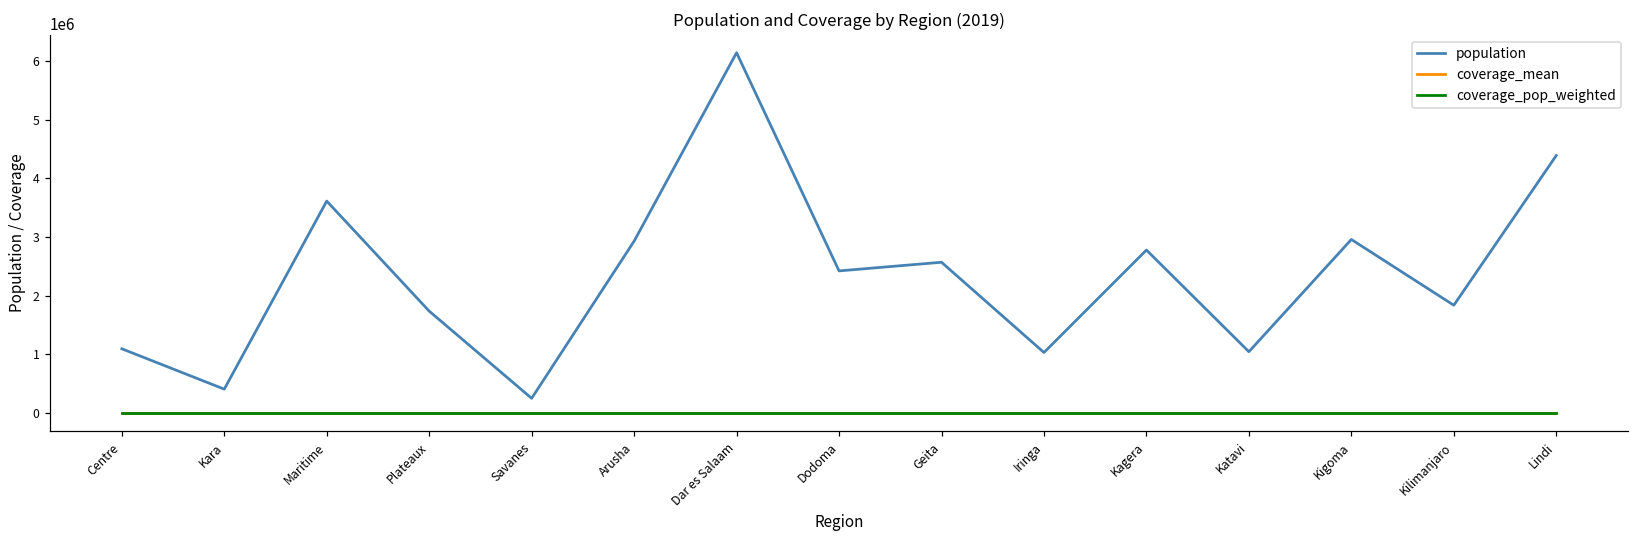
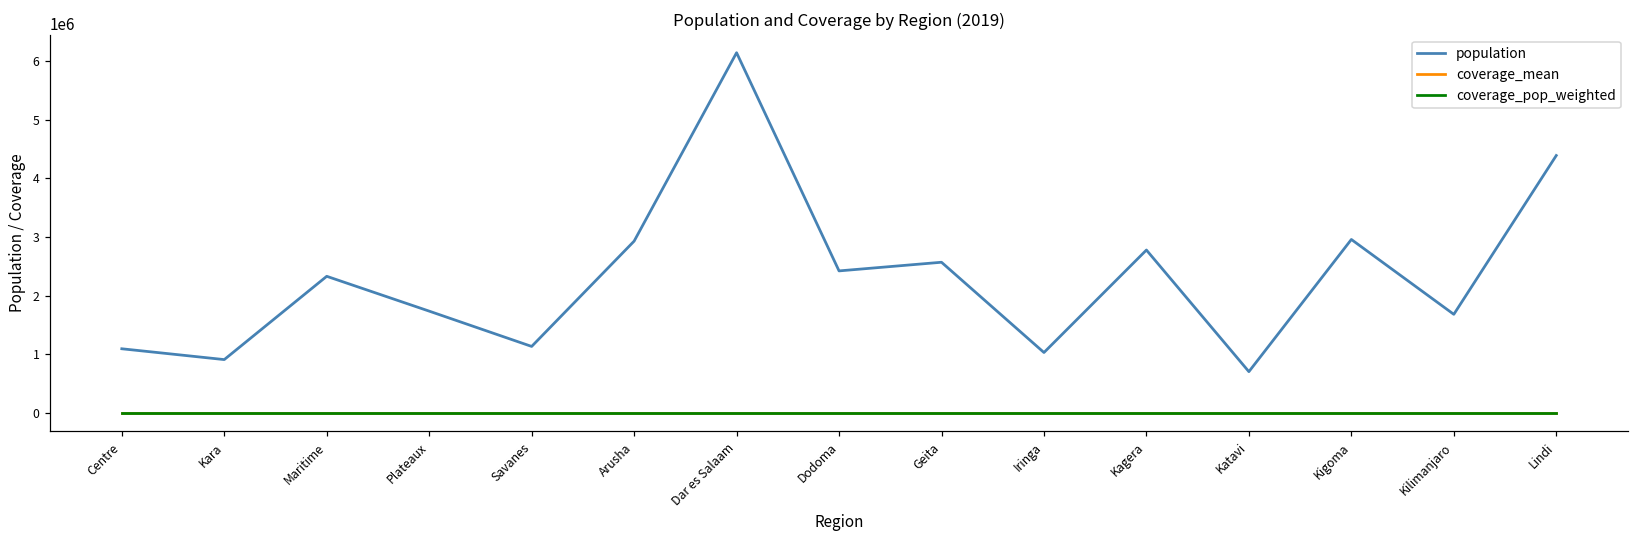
  {
    "population": {
      "Centre": 1100000,
-     "Kara": 400000,
-     "Maritime": 3600000,
+     "Kara": 900000,
+     "Maritime": 2300000,
      "Plateaux": 1700000,
-     "Savanes": 200000,
+     "Savanes": 1100000,
      "Arusha": 2900000,
      "Dar es Salaam": 6100000,
      "Dodoma": 2400000,
      "Geita": 2600000,
      "Iringa": 1000000,
      "Kagera": 2800000,
-     "Katavi": 1000000,
+     "Katavi": 700000,
      "Kigoma": 3000000,
-     "Kilimanjaro": 1800000,
+     "Kilimanjaro": 1700000,
      "Lindi": 4400000
    },
    "coverage_pop_weighted": {
      "Centre": 0,
      "Kara": 0,
      "Maritime": 0,
      "Plateaux": 0,
      "Savanes": 0,
      "Arusha": 0,
      "Dar es Salaam": 0,
      "Dodoma": 0,
      "Geita": 0,
      "Iringa": 0,
      "Kagera": 0,
      "Katavi": 0,
      "Kigoma": 0,
      "Kilimanjaro": 0,
      "Lindi": 0
    }
  }
